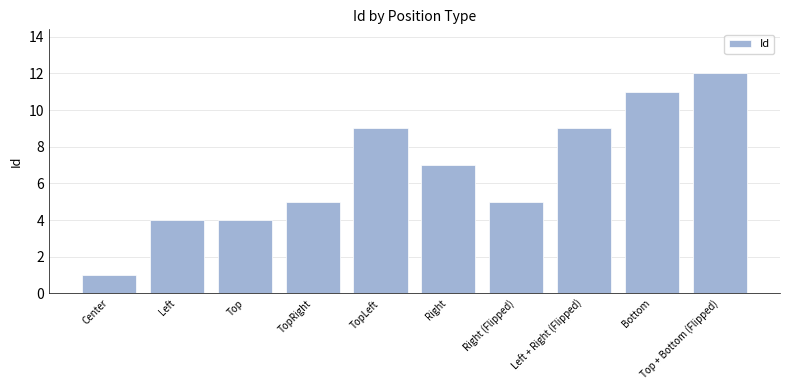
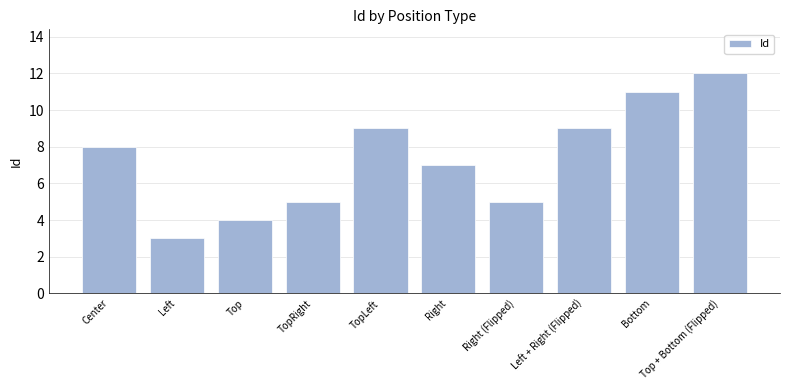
  {
-   "Center": 1,
-   "Left": 4,
+   "Center": 8,
+   "Left": 3,
    "Top": 4,
    "TopRight": 5,
    "TopLeft": 9,
    "Right": 7,
    "Right (Flipped)": 5,
    "Left + Right (Flipped)": 9,
    "Bottom": 11,
    "Top + Bottom (Flipped)": 12
  }
